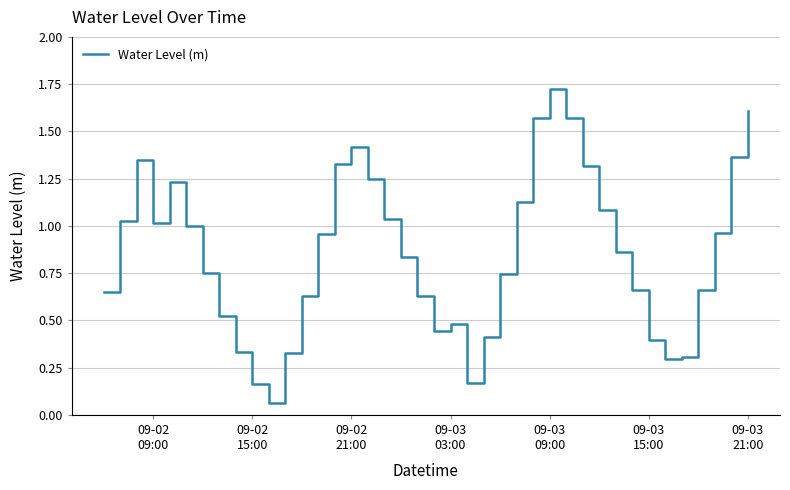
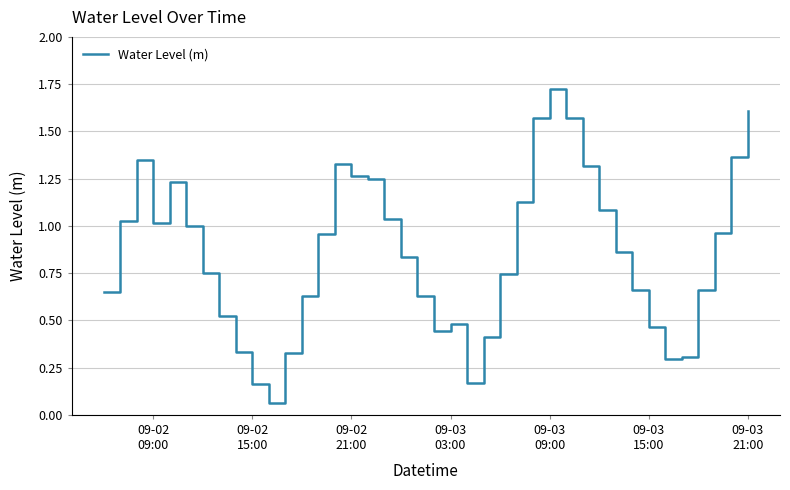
  {
    "09-02 09:00": 1.01,
    "09-02 15:00": 0.16,
-   "09-02 21:00": 1.42,
+   "09-02 21:00": 1.26,
    "09-03 03:00": 0.48,
    "09-03 09:00": 1.72,
-   "09-03 15:00": 0.40,
+   "09-03 15:00": 0.46,
    "09-03 21:00": 1.61
  }
